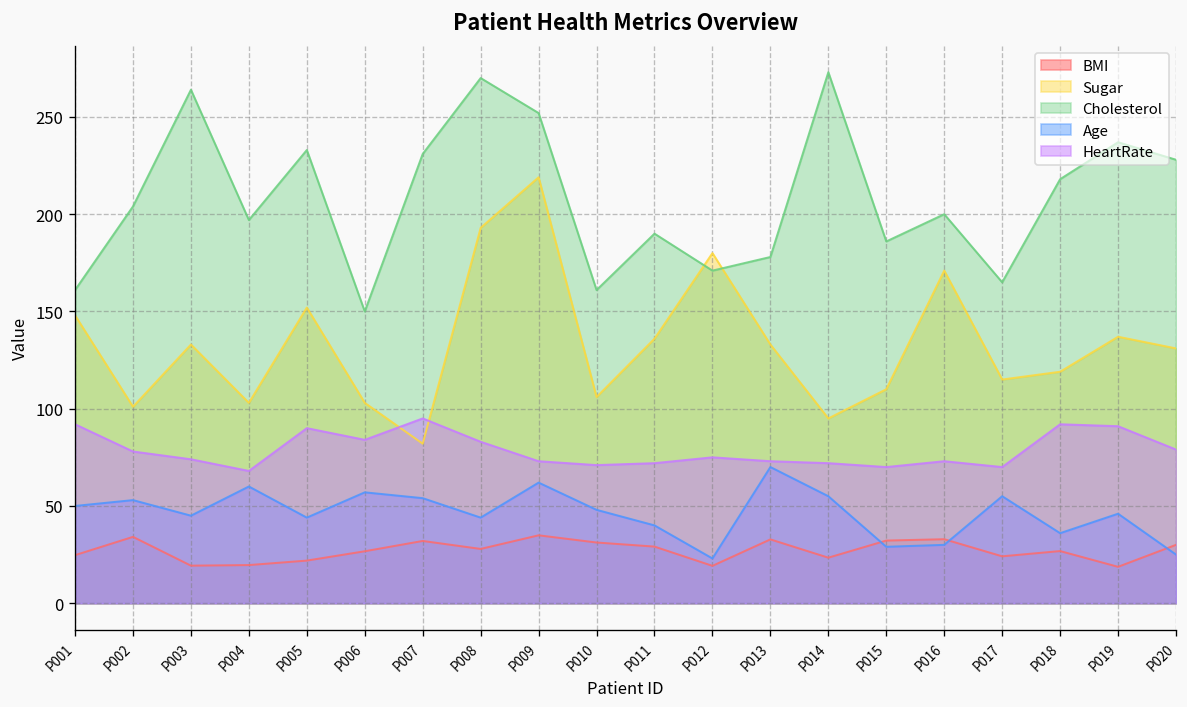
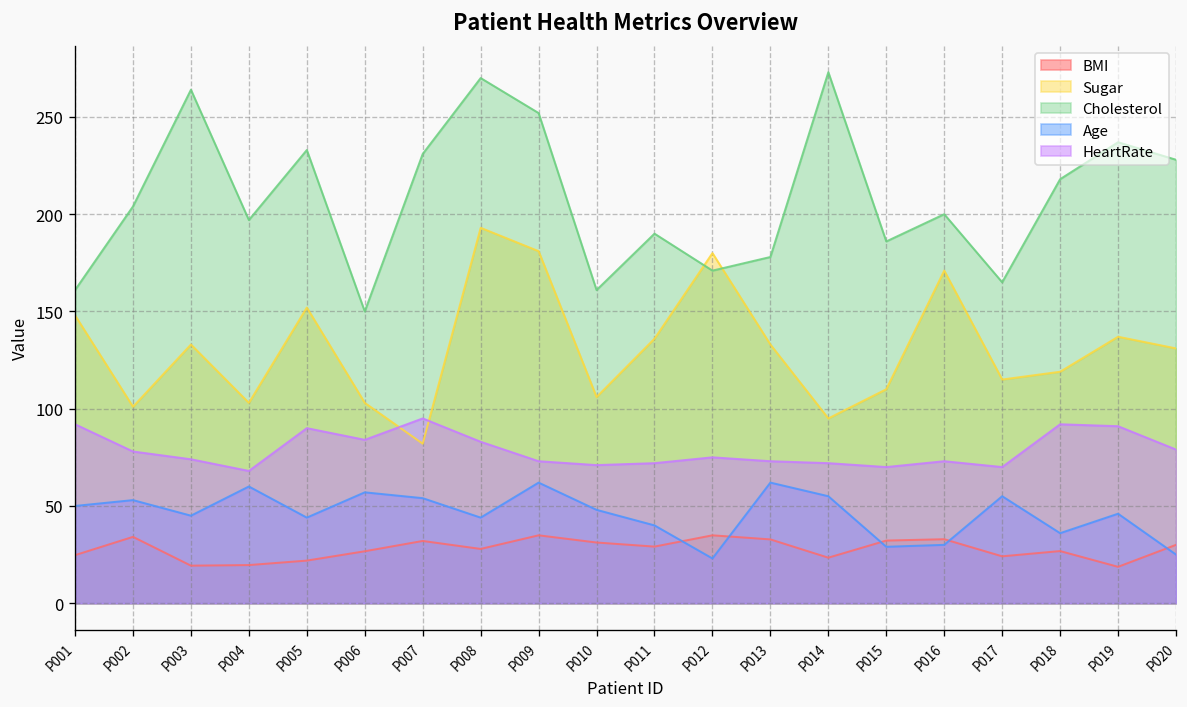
  {
    "BMI": {
      "P001": 25,
      "P002": 34,
      "P003": 19,
      "P004": 20,
      "P005": 22,
      "P006": 27,
      "P007": 32,
      "P008": 28,
      "P009": 35,
      "P010": 31,
      "P011": 29,
-     "P012": 19,
+     "P012": 35,
      "P013": 33,
      "P014": 23,
      "P015": 32,
      "P016": 33,
      "P017": 24,
      "P018": 27,
      "P019": 19,
      "P020": 30
    },
    "Sugar": {
      "P001": 148,
      "P002": 101,
      "P003": 133,
      "P004": 103,
      "P005": 152,
      "P006": 103,
      "P007": 82,
      "P008": 193,
-     "P009": 219,
+     "P009": 181,
      "P010": 106,
      "P011": 136,
      "P012": 180,
      "P013": 133,
      "P014": 95,
      "P015": 110,
      "P016": 171,
      "P017": 115,
      "P018": 119,
      "P019": 137,
      "P020": 131
    },
    "Cholesterol": {
      "P001": 161,
      "P002": 204,
      "P003": 264,
      "P004": 197,
      "P005": 233,
      "P006": 150,
      "P007": 231,
      "P008": 270,
      "P009": 252,
      "P010": 161,
      "P011": 190,
      "P012": 171,
      "P013": 178,
      "P014": 273,
      "P015": 186,
      "P016": 200,
      "P017": 165,
      "P018": 218,
      "P020": 228
    },
    "Age": {
      "P001": 50,
      "P002": 53,
      "P003": 45,
      "P004": 60,
      "P005": 44,
      "P006": 57,
      "P007": 54,
      "P008": 44,
      "P009": 62,
      "P010": 48,
      "P011": 40,
      "P012": 23,
-     "P013": 70,
+     "P013": 62,
      "P014": 55,
      "P015": 29,
      "P016": 30,
      "P017": 55,
      "P018": 36,
      "P019": 46,
      "P020": 25
    },
    "HeartRate": {
      "P001": 92,
      "P002": 78,
      "P003": 74,
      "P004": 68,
      "P005": 90,
      "P006": 84,
      "P007": 95,
      "P008": 83,
      "P009": 73,
      "P010": 71,
      "P011": 72,
      "P012": 75,
      "P013": 73,
      "P014": 72,
      "P015": 70,
      "P016": 73,
      "P017": 70,
      "P018": 92,
      "P019": 91,
      "P020": 79
    }
  }
